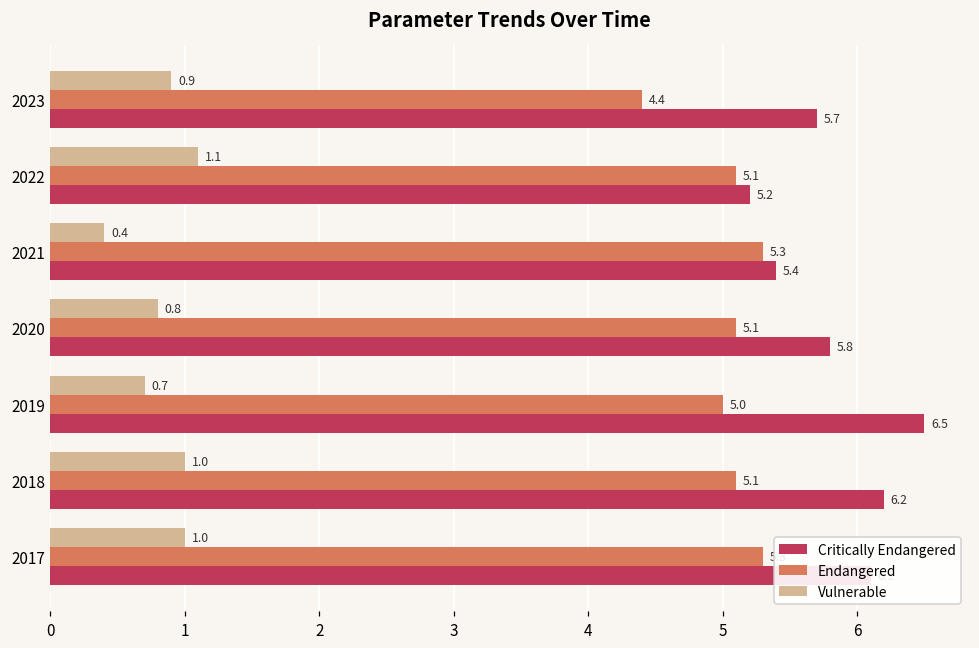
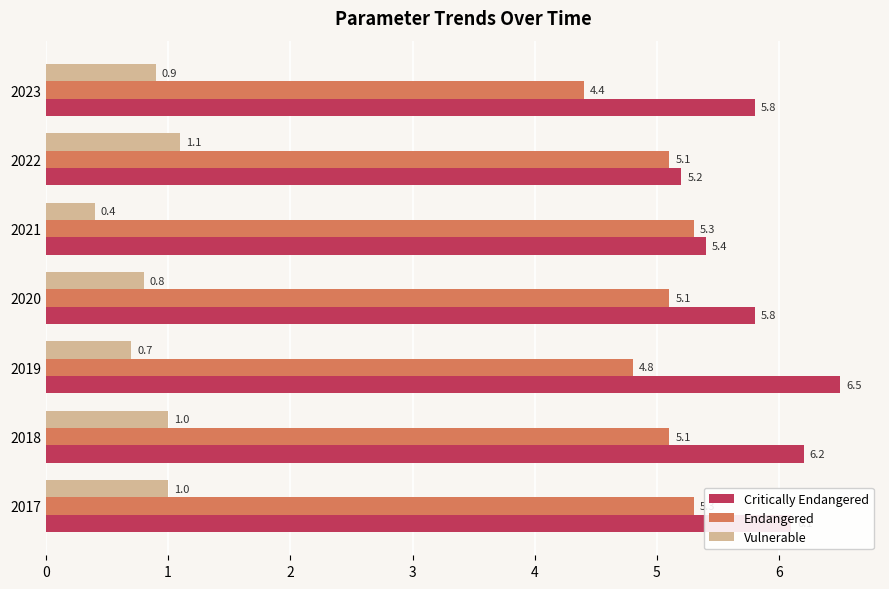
  {
    "Critically Endangered": {
-     "2023": 5.7,
+     "2023": 5.8,
      "2022": 5.2,
      "2021": 5.4,
      "2020": 5.8,
      "2019": 6.5,
      "2018": 6.2
    },
    "Endangered": {
      "2023": 4.4,
      "2022": 5.1,
      "2021": 5.3,
      "2020": 5.1,
-     "2019": 5.0,
+     "2019": 4.8,
      "2018": 5.1
    },
    "Vulnerable": {
      "2023": 0.9,
      "2022": 1.1,
      "2021": 0.4,
      "2020": 0.8,
      "2019": 0.7,
      "2018": 1.0,
      "2017": 1.0
    }
  }
